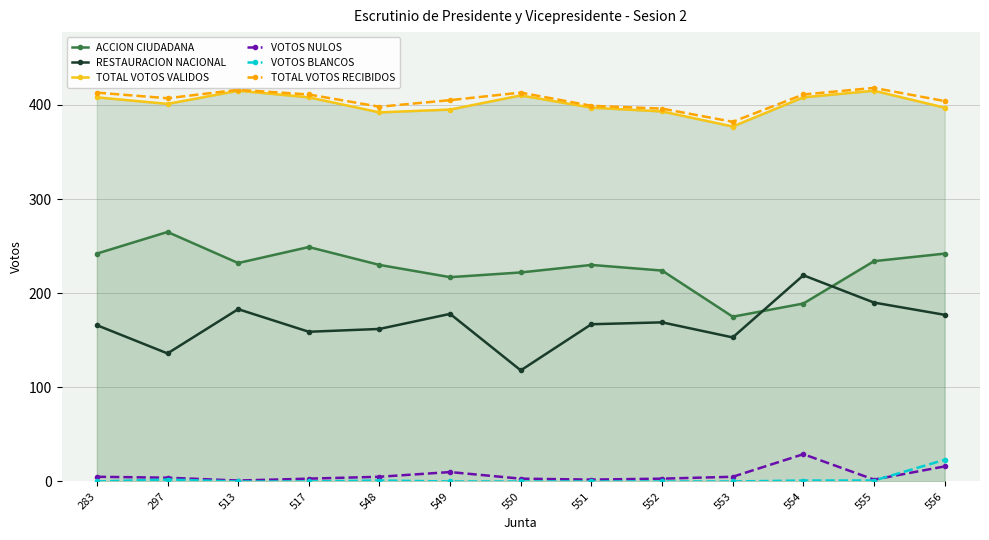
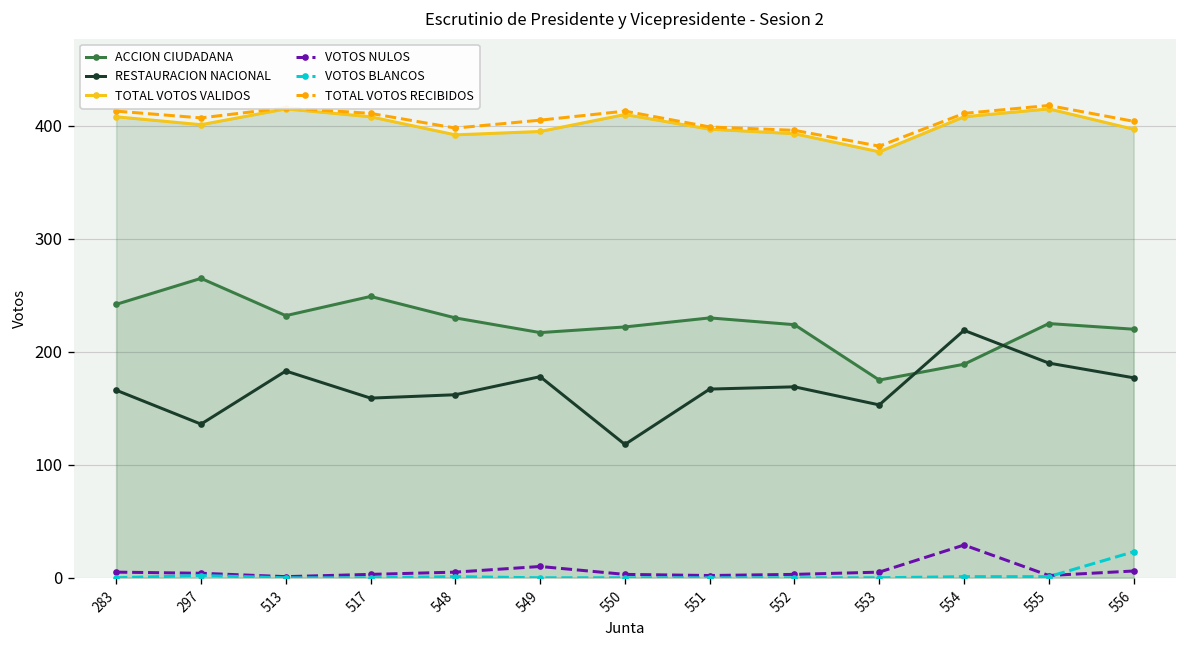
  {
    "ACCION CIUDADANA": {
      "283": 240,
      "297": 270,
      "513": 230,
      "517": 250,
      "548": 230,
      "549": 220,
      "550": 220,
      "551": 230,
      "552": 220,
      "553": 180,
      "554": 190,
-     "555": 234,
-     "556": 240
+     "555": 225,
+     "556": 220
    },
    "RESTAURACION NACIONAL": {
      "283": 170,
      "297": 140,
      "513": 180,
      "517": 160,
      "548": 160,
      "549": 180,
      "550": 120,
      "551": 170,
      "552": 170,
      "553": 150,
      "554": 220,
      "555": 190,
      "556": 180
    },
    "VOTOS NULOS": {
      "283": 10,
      "517": 0,
      "548": 10,
      "549": 10,
      "550": 0,
      "552": 0,
      "553": 10,
      "554": 30,
-     "556": 20
+     "556": 10
    },
    "VOTOS BLANCOS": {
      "283": 0,
      "517": 0,
      "548": 0,
      "549": 0,
      "550": 0,
      "552": 0,
      "553": 0,
      "554": 0,
      "556": 20
    }
  }
